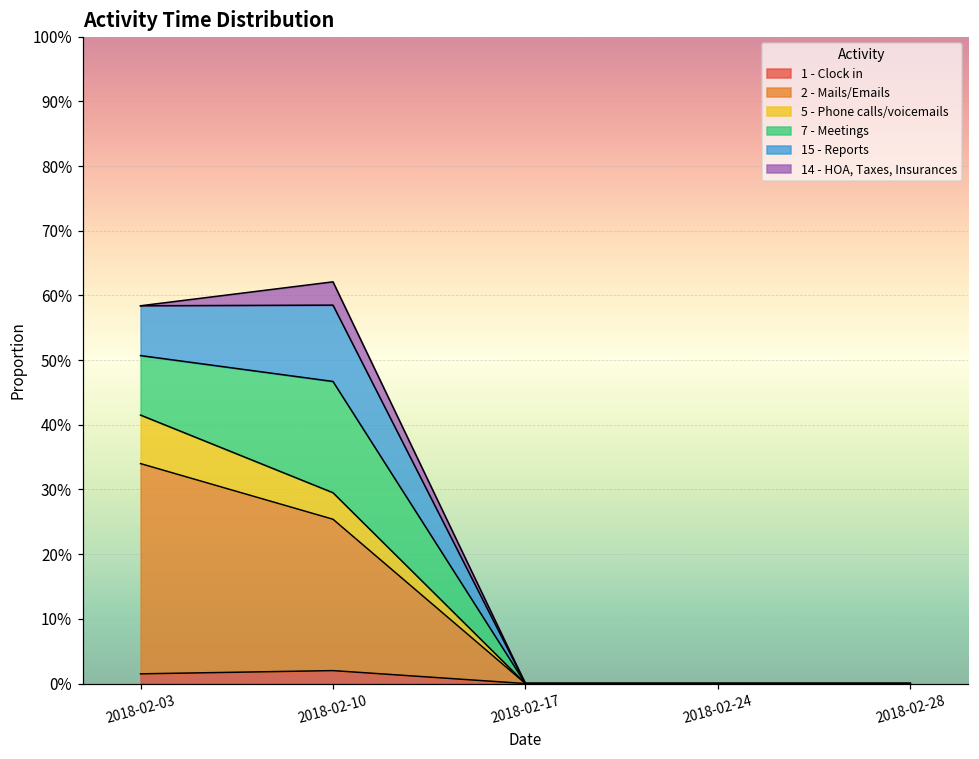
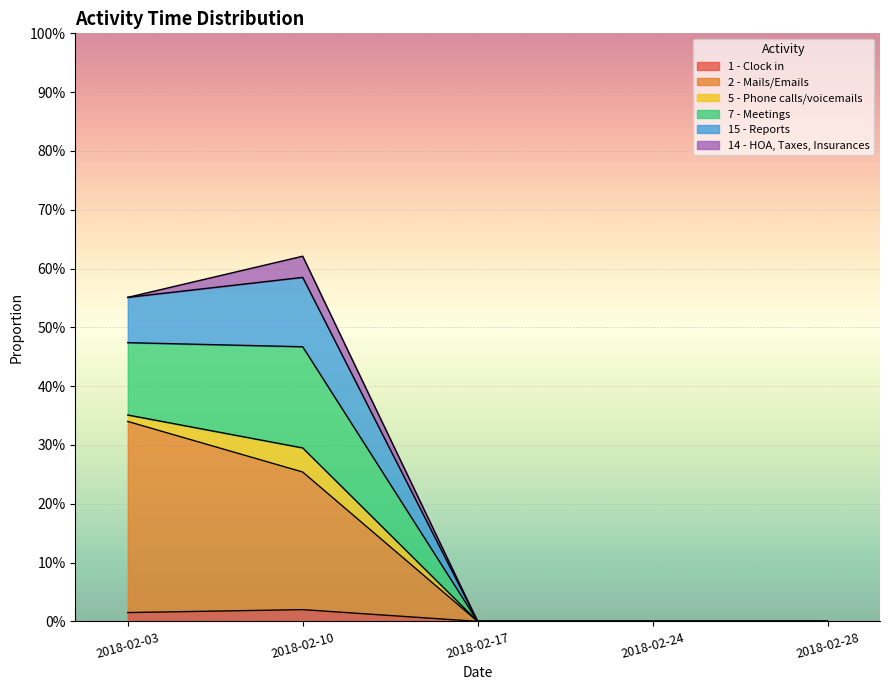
  {
    "5 - Phone calls/voicemails": {
-     "2018-02-03": "8%",
+     "2018-02-03": "1%",
      "2018-02-10": "4%"
    },
    "7 - Meetings": {
-     "2018-02-03": "9%",
+     "2018-02-03": "12%",
      "2018-02-10": "17%"
    },
    "15 - Reports": {
      "2018-02-10": "12%"
    },
    "14 - HOA, Taxes, Insurances": {
      "2018-02-10": "4%"
    }
  }
